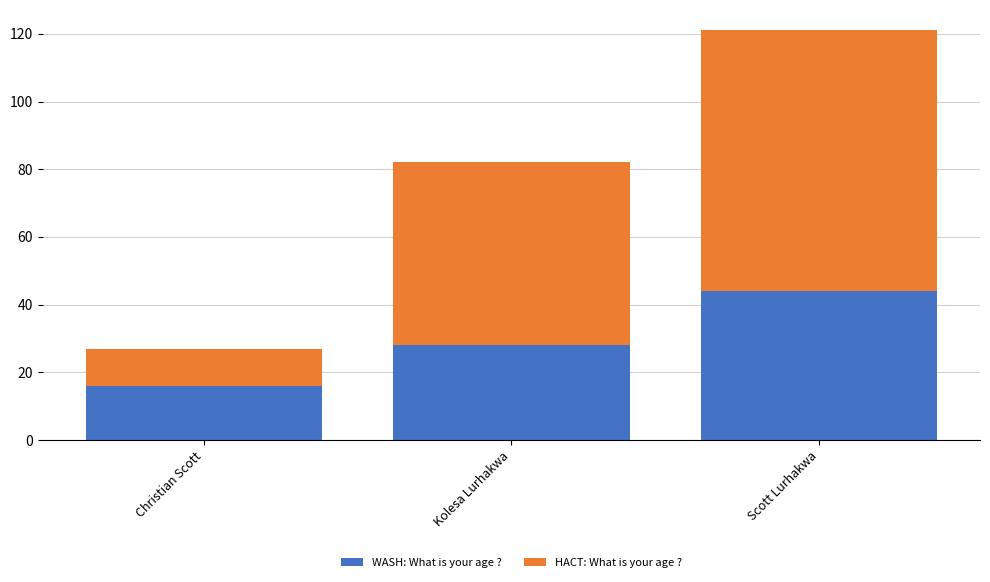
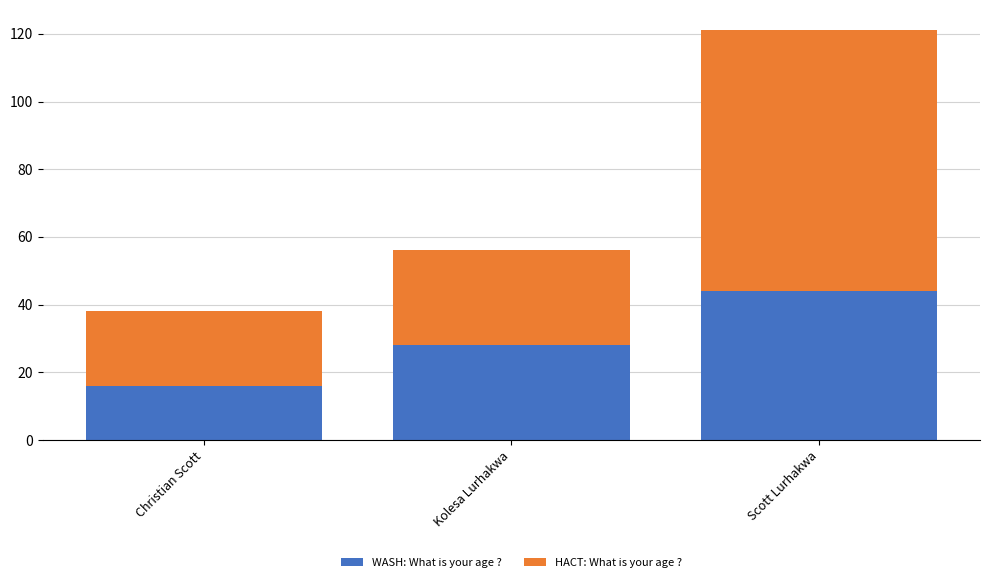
  {
    "WASH: What is your age ?": {
      "Christian Scott": 16,
      "Kolesa Lurhakwa": 28,
      "Scott Lurhakwa": 44
    },
    "HACT: What is your age ?": {
-     "Christian Scott": 11,
-     "Kolesa Lurhakwa": 54,
+     "Christian Scott": 22,
+     "Kolesa Lurhakwa": 28,
      "Scott Lurhakwa": 77
    }
  }
